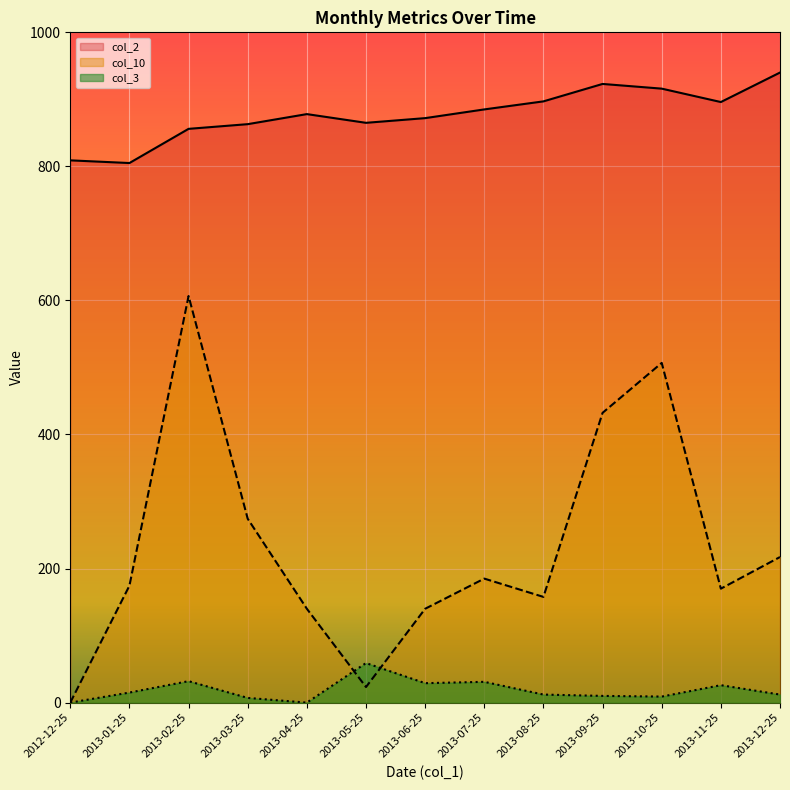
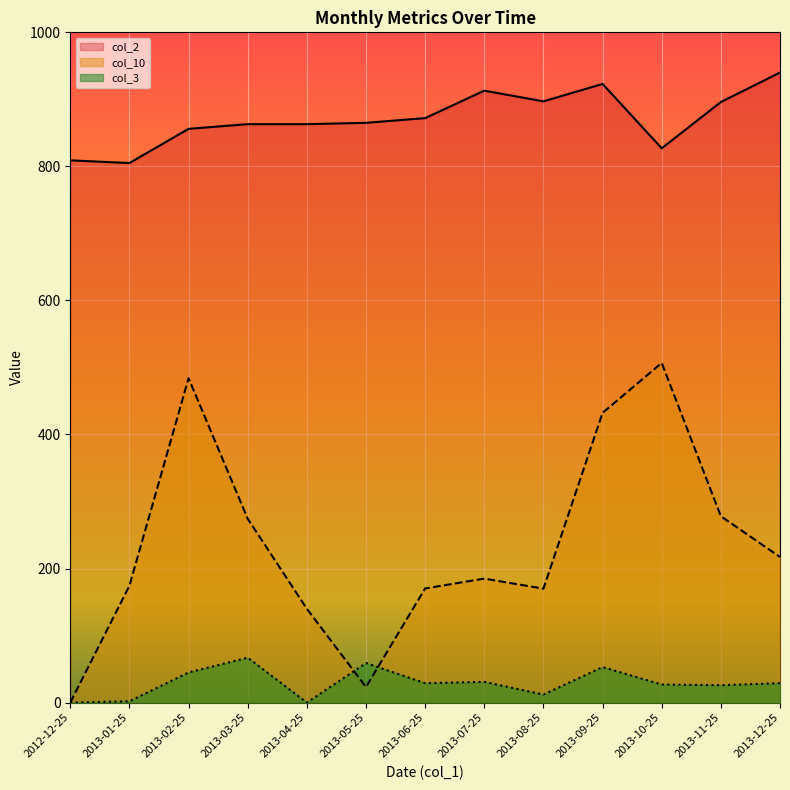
  {
    "col_2": {
      "2012-12-25": 810,
      "2013-01-25": 810,
      "2013-02-25": 860,
      "2013-03-25": 860,
-     "2013-04-25": 880,
+     "2013-04-25": 860,
      "2013-05-25": 870,
      "2013-06-25": 870,
-     "2013-07-25": 890,
+     "2013-07-25": 910,
      "2013-08-25": 900,
      "2013-09-25": 920,
-     "2013-10-25": 920,
+     "2013-10-25": 830,
      "2013-11-25": 900,
      "2013-12-25": 940
    },
    "col_10": {
      "2013-01-25": 170,
-     "2013-02-25": 610,
+     "2013-02-25": 480,
      "2013-03-25": 270,
      "2013-04-25": 140,
      "2013-05-25": 20,
-     "2013-06-25": 140,
+     "2013-06-25": 170,
      "2013-07-25": 190,
-     "2013-08-25": 160,
+     "2013-08-25": 170,
      "2013-09-25": 430,
      "2013-10-25": 510,
-     "2013-11-25": 170,
+     "2013-11-25": 280,
      "2013-12-25": 220
    },
    "col_3": {
-     "2013-01-25": 20,
-     "2013-02-25": 30,
-     "2013-03-25": 10,
+     "2013-01-25": 0,
+     "2013-02-25": 50,
+     "2013-03-25": 70,
      "2013-04-25": 0,
      "2013-05-25": 60,
      "2013-06-25": 30,
      "2013-07-25": 30,
      "2013-08-25": 10,
-     "2013-09-25": 10,
-     "2013-10-25": 10,
+     "2013-09-25": 50,
+     "2013-10-25": 30,
      "2013-11-25": 30,
-     "2013-12-25": 10
+     "2013-12-25": 30
    }
  }
